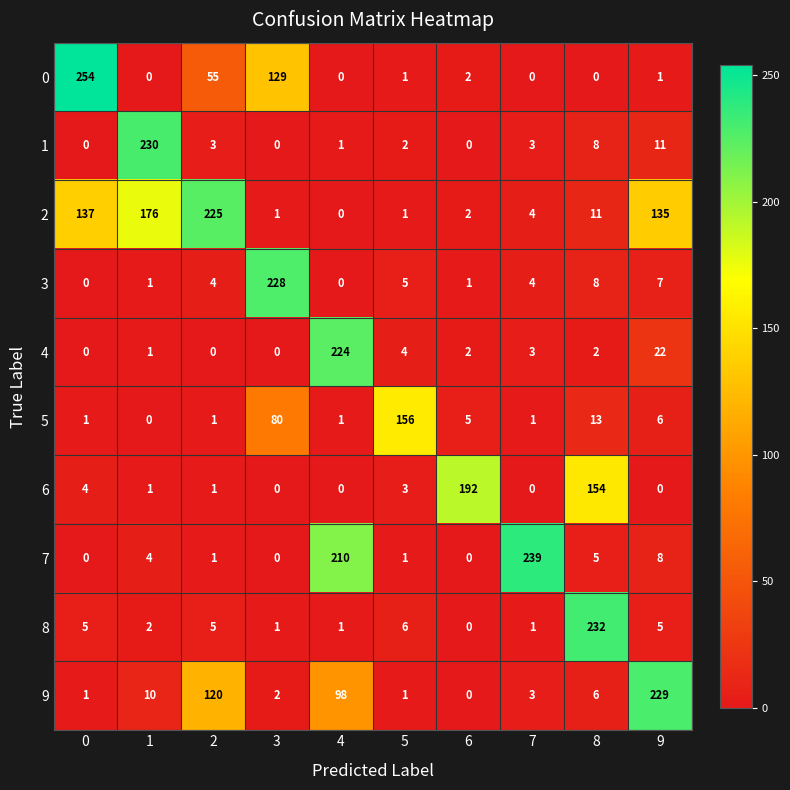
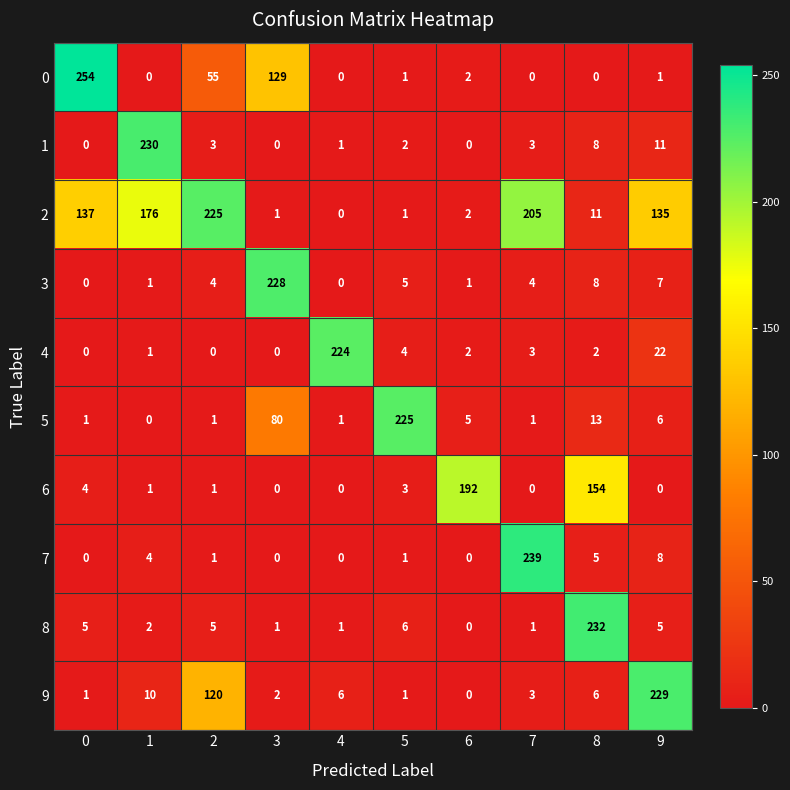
  {
    "0": {
      "0": 254,
      "1": 0,
      "2": 55,
      "3": 129,
      "4": 0,
      "5": 1,
      "6": 2,
      "7": 0,
      "8": 0,
      "9": 1
    },
    "1": {
      "0": 0,
      "1": 230,
      "2": 3,
      "3": 0,
      "4": 1,
      "5": 2,
      "6": 0,
      "7": 3,
      "8": 8,
      "9": 11
    },
    "2": {
      "0": 137,
      "1": 176,
      "2": 225,
      "3": 1,
      "4": 0,
      "5": 1,
      "6": 2,
-     "7": 4,
+     "7": 205,
      "8": 11,
      "9": 135
    },
    "3": {
      "0": 0,
      "1": 1,
      "2": 4,
      "3": 228,
      "4": 0,
      "5": 5,
      "6": 1,
      "7": 4,
      "8": 8,
      "9": 7
    },
    "4": {
      "0": 0,
      "1": 1,
      "2": 0,
      "3": 0,
      "4": 224,
      "5": 4,
      "6": 2,
      "7": 3,
      "8": 2,
      "9": 22
    },
    "5": {
      "0": 1,
      "1": 0,
      "2": 1,
      "3": 80,
      "4": 1,
-     "5": 156,
+     "5": 225,
      "6": 5,
      "7": 1,
      "8": 13,
      "9": 6
    },
    "6": {
      "0": 4,
      "1": 1,
      "2": 1,
      "3": 0,
      "4": 0,
      "5": 3,
      "6": 192,
      "7": 0,
      "8": 154,
      "9": 0
    },
    "7": {
      "0": 0,
      "1": 4,
      "2": 1,
      "3": 0,
-     "4": 210,
+     "4": 0,
      "5": 1,
      "6": 0,
      "7": 239,
      "8": 5,
      "9": 8
    },
    "8": {
      "0": 5,
      "1": 2,
      "2": 5,
      "3": 1,
      "4": 1,
      "5": 6,
      "6": 0,
      "7": 1,
      "8": 232,
      "9": 5
    },
    "9": {
      "0": 1,
      "1": 10,
      "2": 120,
      "3": 2,
-     "4": 98,
+     "4": 6,
      "5": 1,
      "6": 0,
      "7": 3,
      "8": 6,
      "9": 229
    }
  }
